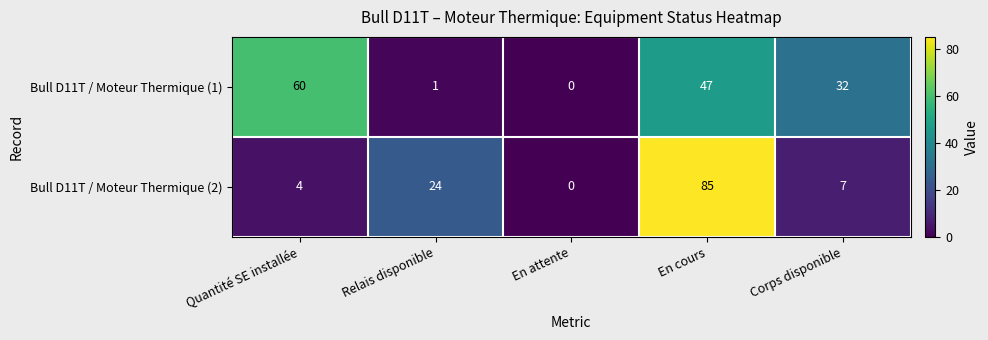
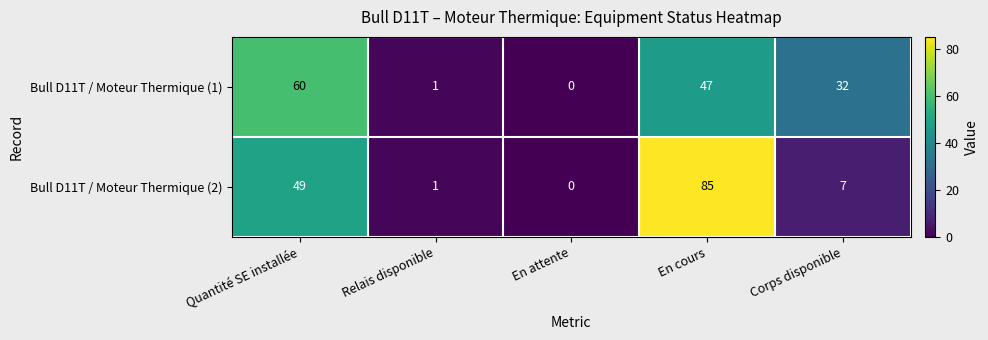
  {
    "Bull D11T / Moteur Thermique (1)": {
      "Quantité SE installée": 60,
      "Relais disponible": 1,
      "En attente": 0,
      "En cours": 47,
      "Corps disponible": 32
    },
    "Bull D11T / Moteur Thermique (2)": {
-     "Quantité SE installée": 4,
-     "Relais disponible": 24,
+     "Quantité SE installée": 49,
+     "Relais disponible": 1,
      "En attente": 0,
      "En cours": 85,
      "Corps disponible": 7
    }
  }
